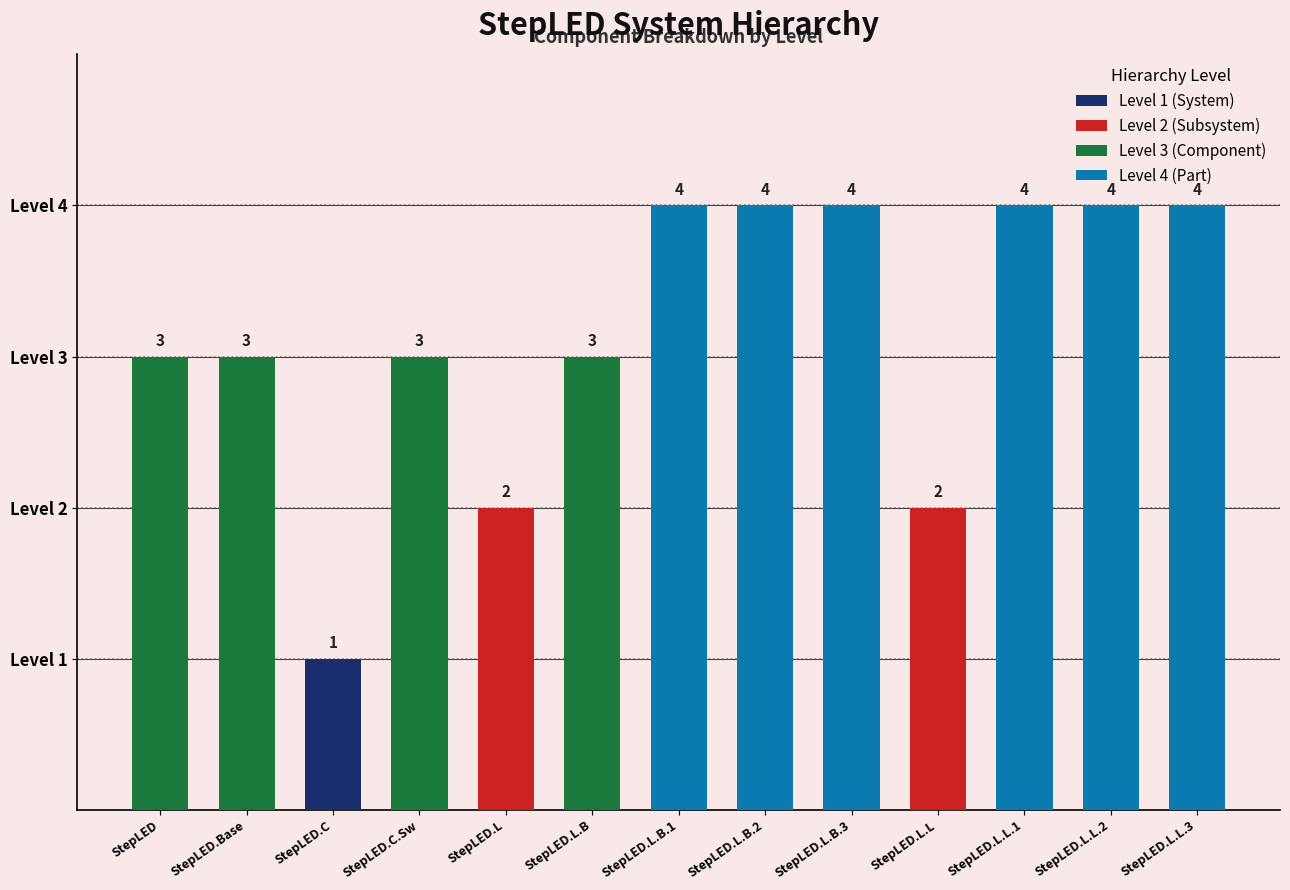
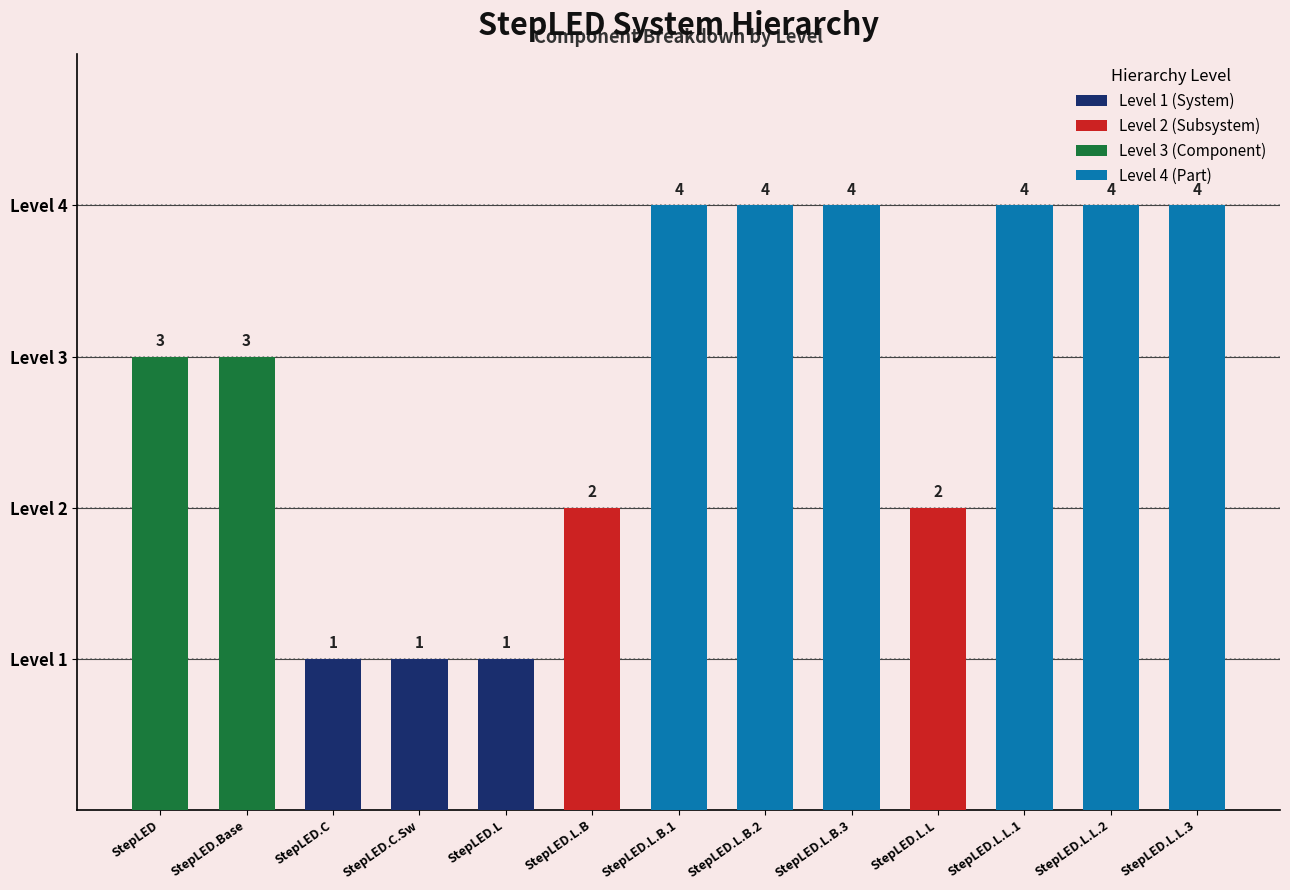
  {
    "StepLED": 3,
    "StepLED.Base": 3,
    "StepLED.C": 1,
-   "StepLED.C.Sw": 3,
-   "StepLED.L": 2,
-   "StepLED.L.B": 3,
+   "StepLED.C.Sw": 1,
+   "StepLED.L": 1,
+   "StepLED.L.B": 2,
    "StepLED.L.B.1": 4,
    "StepLED.L.B.2": 4,
    "StepLED.L.B.3": 4,
    "StepLED.L.L": 2,
    "StepLED.L.L.1": 4,
    "StepLED.L.L.2": 4,
    "StepLED.L.L.3": 4
  }
